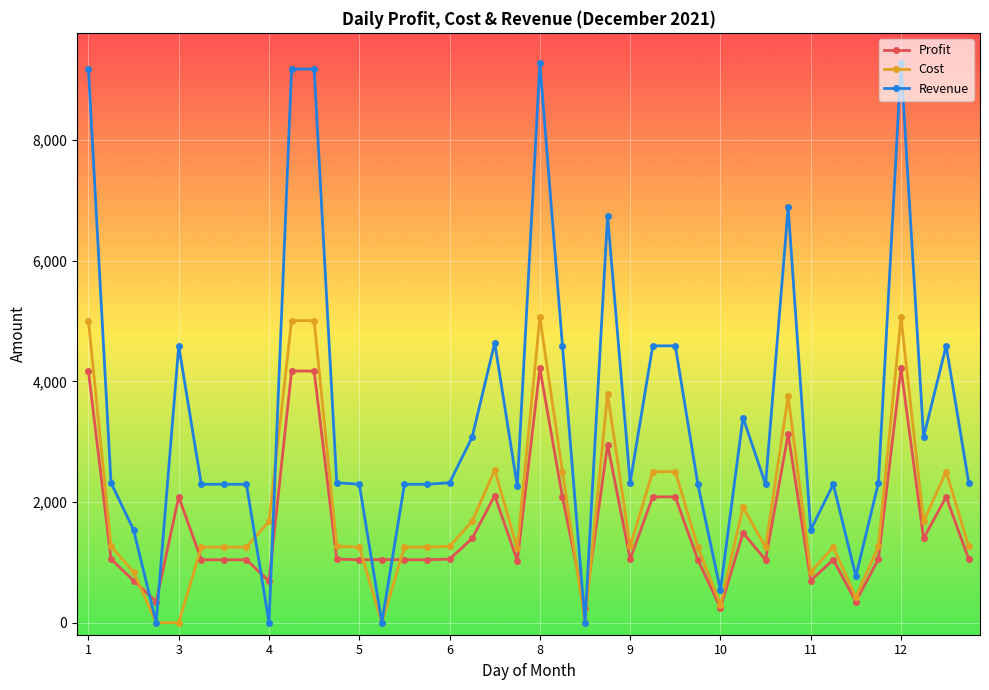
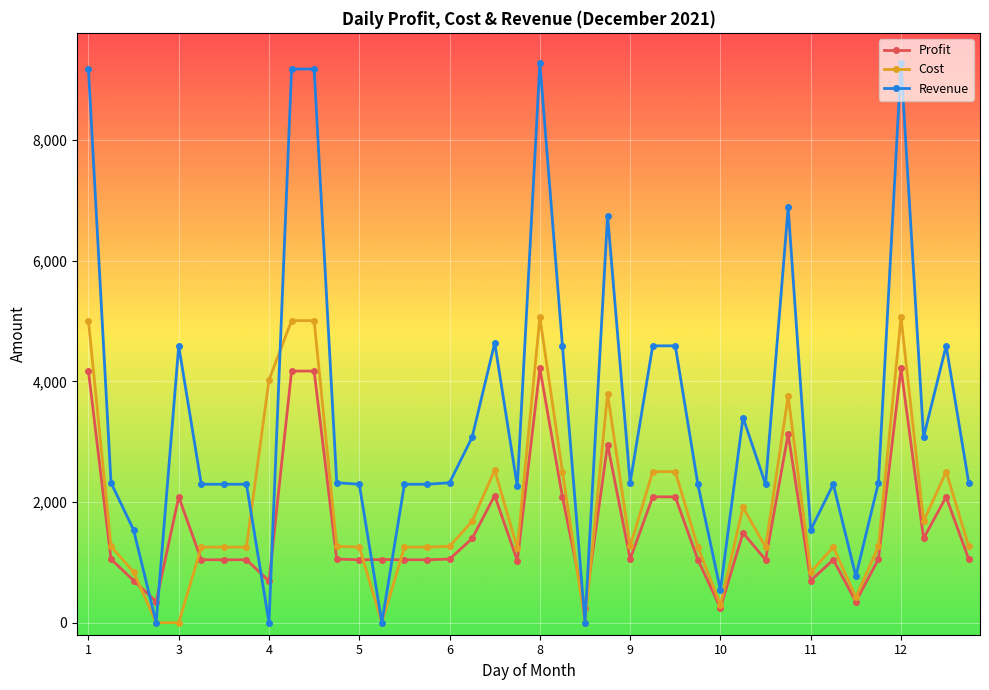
  {
    "Profit": {
      "4": "700"
    },
    "Cost": {
-     "4": "1,700"
+     "4": "4,000"
    },
    "Revenue": {
      "4": "0"
    }
  }
